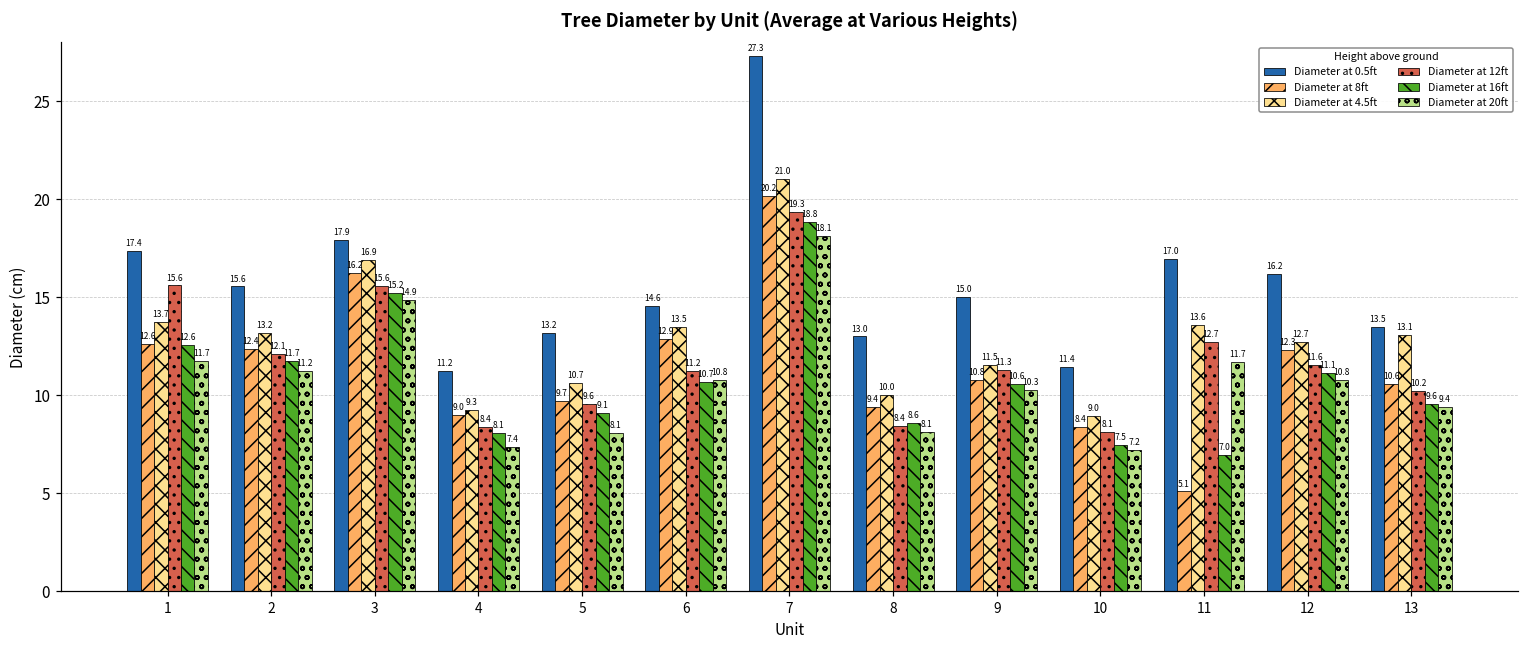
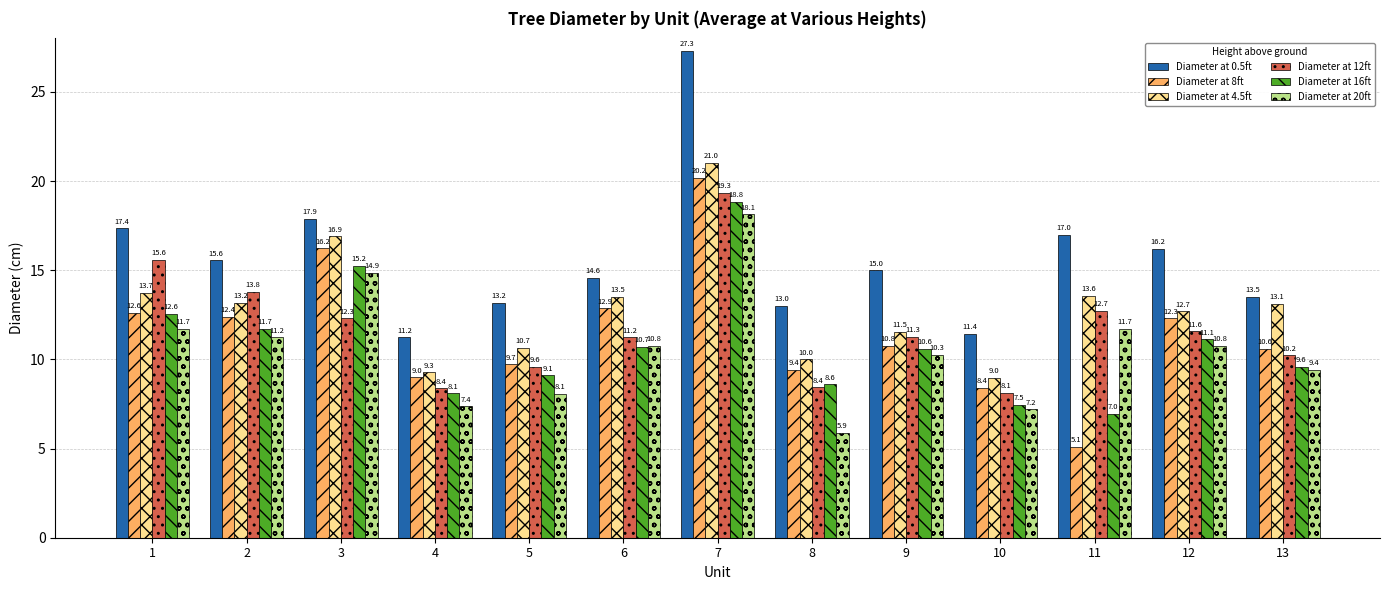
  {
    "Diameter at 0.5ft": {
      "1": 17.4,
      "2": 15.6,
      "3": 17.9,
      "4": 11.2,
      "5": 13.2,
      "6": 14.6,
      "7": 27.3,
      "8": 13.0,
      "9": 15.0,
      "10": 11.4,
      "11": 17.0,
      "12": 16.2,
      "13": 13.5
    },
    "Diameter at 8ft": {
      "1": 12.6,
      "2": 12.4,
      "3": 16.2,
      "4": 9.0,
      "5": 9.7,
      "6": 12.9,
      "7": 20.2,
      "8": 9.4,
      "9": 10.8,
      "10": 8.4,
      "11": 5.1,
      "12": 12.3,
      "13": 10.6
    },
    "Diameter at 4.5ft": {
      "1": 13.7,
      "2": 13.2,
      "3": 16.9,
      "4": 9.3,
      "5": 10.7,
      "6": 13.5,
      "7": 21.0,
      "8": 10.0,
      "9": 11.5,
      "10": 9.0,
      "11": 13.6,
      "12": 12.7,
      "13": 13.1
    },
    "Diameter at 12ft": {
      "1": 15.6,
-     "2": 12.1,
-     "3": 15.6,
+     "2": 13.8,
+     "3": 12.3,
      "4": 8.4,
      "5": 9.6,
      "6": 11.2,
      "7": 19.3,
      "8": 8.4,
      "9": 11.3,
      "10": 8.1,
      "11": 12.7,
      "12": 11.6,
      "13": 10.2
    },
    "Diameter at 16ft": {
      "1": 12.6,
      "2": 11.7,
      "3": 15.2,
      "4": 8.1,
      "5": 9.1,
      "6": 10.7,
      "7": 18.8,
      "8": 8.6,
      "9": 10.6,
      "10": 7.5,
      "11": 7.0,
      "12": 11.1,
      "13": 9.6
    },
    "Diameter at 20ft": {
      "1": 11.7,
      "2": 11.2,
      "3": 14.9,
      "4": 7.4,
      "5": 8.1,
      "6": 10.8,
      "7": 18.1,
-     "8": 8.1,
+     "8": 5.9,
      "9": 10.3,
      "10": 7.2,
      "11": 11.7,
      "12": 10.8,
      "13": 9.4
    }
  }
